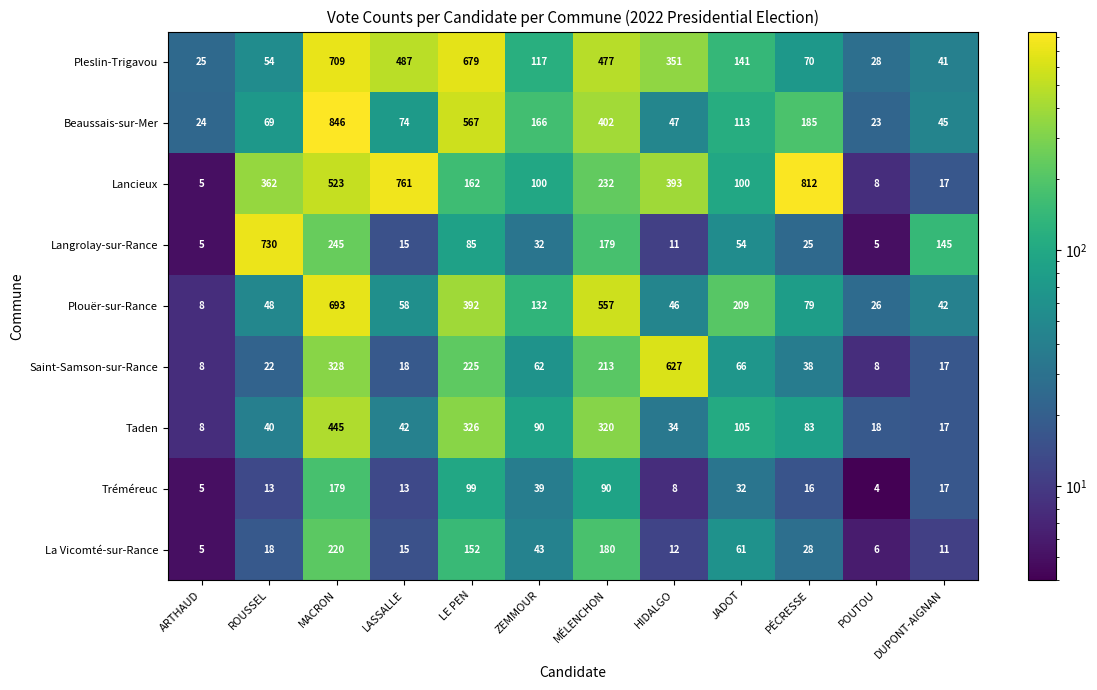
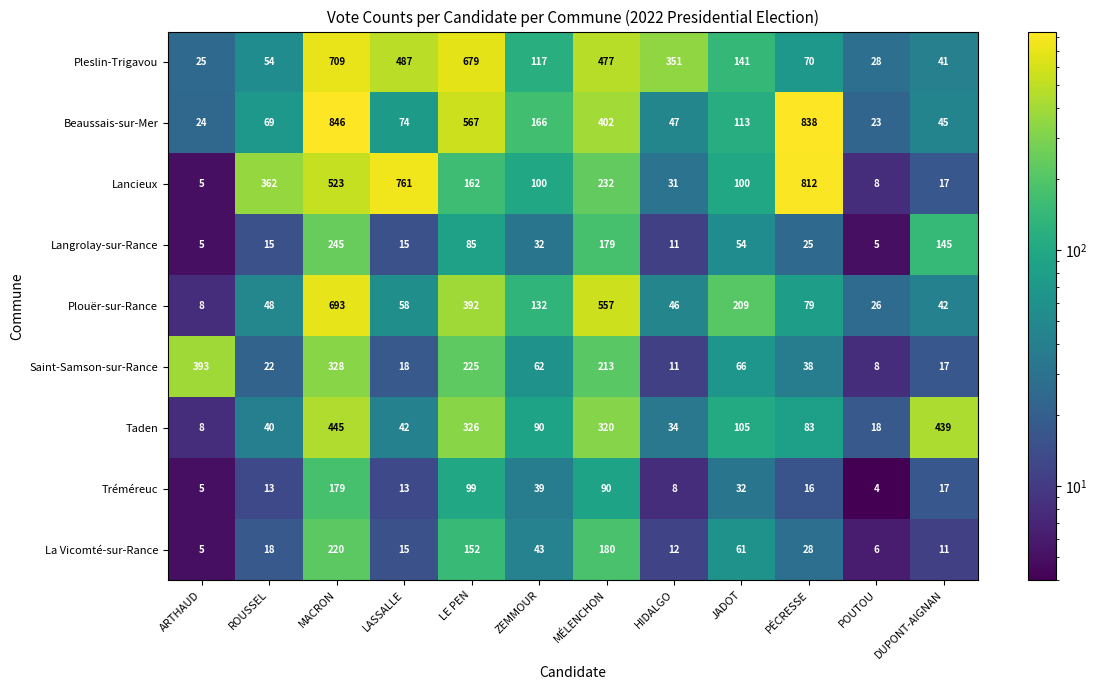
  {
    "Pleslin-Trigavou": {
      "ARTHAUD": 25,
      "ROUSSEL": 54,
      "MACRON": 709,
      "LASSALLE": 487,
      "LE PEN": 679,
      "ZEMMOUR": 117,
      "MÉLENCHON": 477,
      "HIDALGO": 351,
      "JADOT": 141,
      "PÉCRESSE": 70,
      "POUTOU": 28,
      "DUPONT-AIGNAN": 41
    },
    "Beaussais-sur-Mer": {
      "ARTHAUD": 24,
      "ROUSSEL": 69,
      "MACRON": 846,
      "LASSALLE": 74,
      "LE PEN": 567,
      "ZEMMOUR": 166,
      "MÉLENCHON": 402,
      "HIDALGO": 47,
      "JADOT": 113,
-     "PÉCRESSE": 185,
+     "PÉCRESSE": 838,
      "POUTOU": 23,
      "DUPONT-AIGNAN": 45
    },
    "Lancieux": {
      "ARTHAUD": 5,
      "ROUSSEL": 362,
      "MACRON": 523,
      "LASSALLE": 761,
      "LE PEN": 162,
      "ZEMMOUR": 100,
      "MÉLENCHON": 232,
-     "HIDALGO": 393,
+     "HIDALGO": 31,
      "JADOT": 100,
      "PÉCRESSE": 812,
      "POUTOU": 8,
      "DUPONT-AIGNAN": 17
    },
    "Langrolay-sur-Rance": {
      "ARTHAUD": 5,
-     "ROUSSEL": 730,
+     "ROUSSEL": 15,
      "MACRON": 245,
      "LASSALLE": 15,
      "LE PEN": 85,
      "ZEMMOUR": 32,
      "MÉLENCHON": 179,
      "HIDALGO": 11,
      "JADOT": 54,
      "PÉCRESSE": 25,
      "POUTOU": 5,
      "DUPONT-AIGNAN": 145
    },
    "Plouër-sur-Rance": {
      "ARTHAUD": 8,
      "ROUSSEL": 48,
      "MACRON": 693,
      "LASSALLE": 58,
      "LE PEN": 392,
      "ZEMMOUR": 132,
      "MÉLENCHON": 557,
      "HIDALGO": 46,
      "JADOT": 209,
      "PÉCRESSE": 79,
      "POUTOU": 26,
      "DUPONT-AIGNAN": 42
    },
    "Saint-Samson-sur-Rance": {
-     "ARTHAUD": 8,
+     "ARTHAUD": 393,
      "ROUSSEL": 22,
      "MACRON": 328,
      "LASSALLE": 18,
      "LE PEN": 225,
      "ZEMMOUR": 62,
      "MÉLENCHON": 213,
-     "HIDALGO": 627,
+     "HIDALGO": 11,
      "JADOT": 66,
      "PÉCRESSE": 38,
      "POUTOU": 8,
      "DUPONT-AIGNAN": 17
    },
    "Taden": {
      "ARTHAUD": 8,
      "ROUSSEL": 40,
      "MACRON": 445,
      "LASSALLE": 42,
      "LE PEN": 326,
      "ZEMMOUR": 90,
      "MÉLENCHON": 320,
      "HIDALGO": 34,
      "JADOT": 105,
      "PÉCRESSE": 83,
      "POUTOU": 18,
-     "DUPONT-AIGNAN": 17
+     "DUPONT-AIGNAN": 439
    },
    "Tréméreuc": {
      "ARTHAUD": 5,
      "ROUSSEL": 13,
      "MACRON": 179,
      "LASSALLE": 13,
      "LE PEN": 99,
      "ZEMMOUR": 39,
      "MÉLENCHON": 90,
      "HIDALGO": 8,
      "JADOT": 32,
      "PÉCRESSE": 16,
      "POUTOU": 4,
      "DUPONT-AIGNAN": 17
    },
    "La Vicomté-sur-Rance": {
      "ARTHAUD": 5,
      "ROUSSEL": 18,
      "MACRON": 220,
      "LASSALLE": 15,
      "LE PEN": 152,
      "ZEMMOUR": 43,
      "MÉLENCHON": 180,
      "HIDALGO": 12,
      "JADOT": 61,
      "PÉCRESSE": 28,
      "POUTOU": 6,
      "DUPONT-AIGNAN": 11
    }
  }
